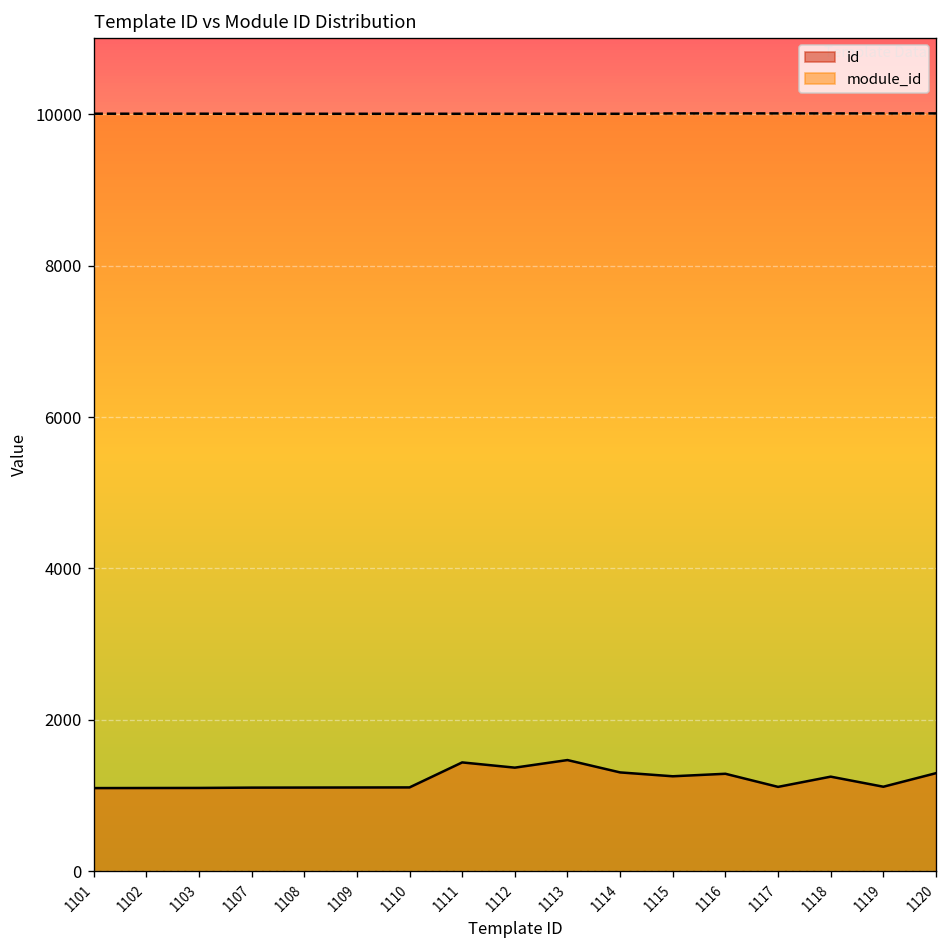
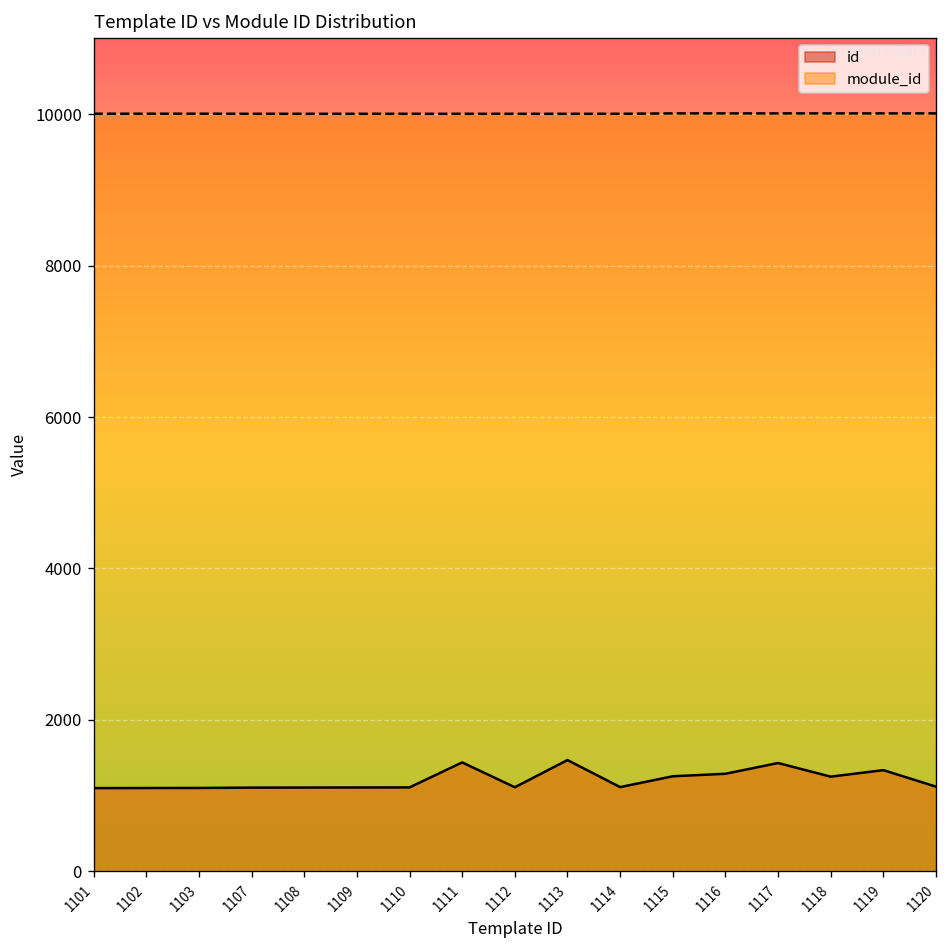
  {
    "id": {
      "1101": 1100,
      "1102": 1100,
      "1103": 1100,
      "1107": 1100,
      "1108": 1100,
      "1109": 1100,
      "1110": 1100,
      "1111": 1400,
-     "1112": 1400,
+     "1112": 1100,
      "1113": 1500,
-     "1114": 1300,
+     "1114": 1100,
      "1115": 1300,
      "1116": 1300,
-     "1117": 1100,
+     "1117": 1400,
      "1118": 1300,
-     "1119": 1100,
-     "1120": 1300
+     "1119": 1300,
+     "1120": 1100
    },
    "module_id": {
      "1101": 10000,
      "1102": 10000,
      "1103": 10000,
      "1107": 10000,
      "1108": 10000,
      "1109": 10000,
      "1110": 10000,
      "1111": 10000,
      "1112": 10000,
      "1113": 10000,
      "1114": 10000,
      "1115": 10000,
      "1116": 10000,
      "1117": 10000,
      "1118": 10000,
      "1119": 10000,
      "1120": 10000
    }
  }
